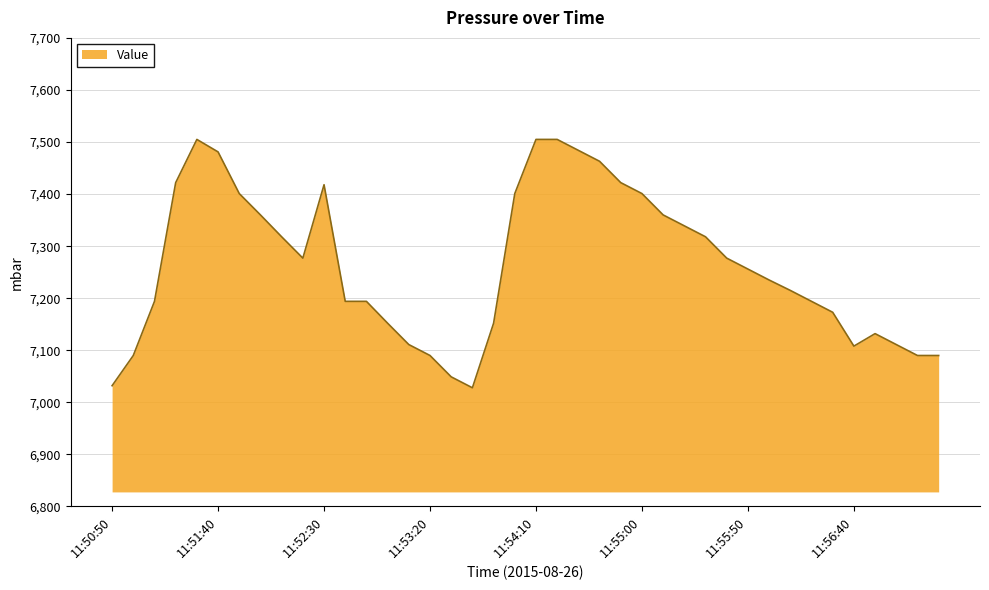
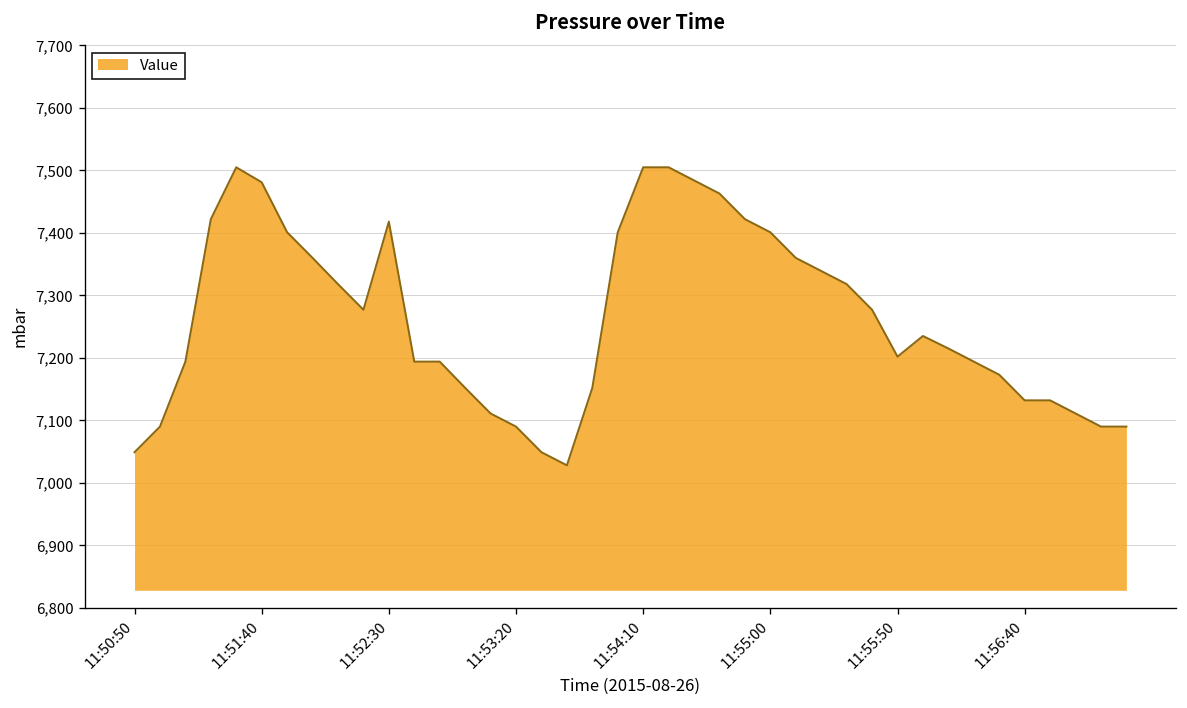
  {
-   "11:50:50": "7,030",
+   "11:50:50": "7,050",
    "11:51:40": "7,480",
    "11:52:30": "7,420",
    "11:53:20": "7,090",
    "11:54:10": "7,510",
    "11:55:00": "7,400",
-   "11:55:50": "7,260",
-   "11:56:40": "7,110"
+   "11:55:50": "7,200",
+   "11:56:40": "7,130"
  }
